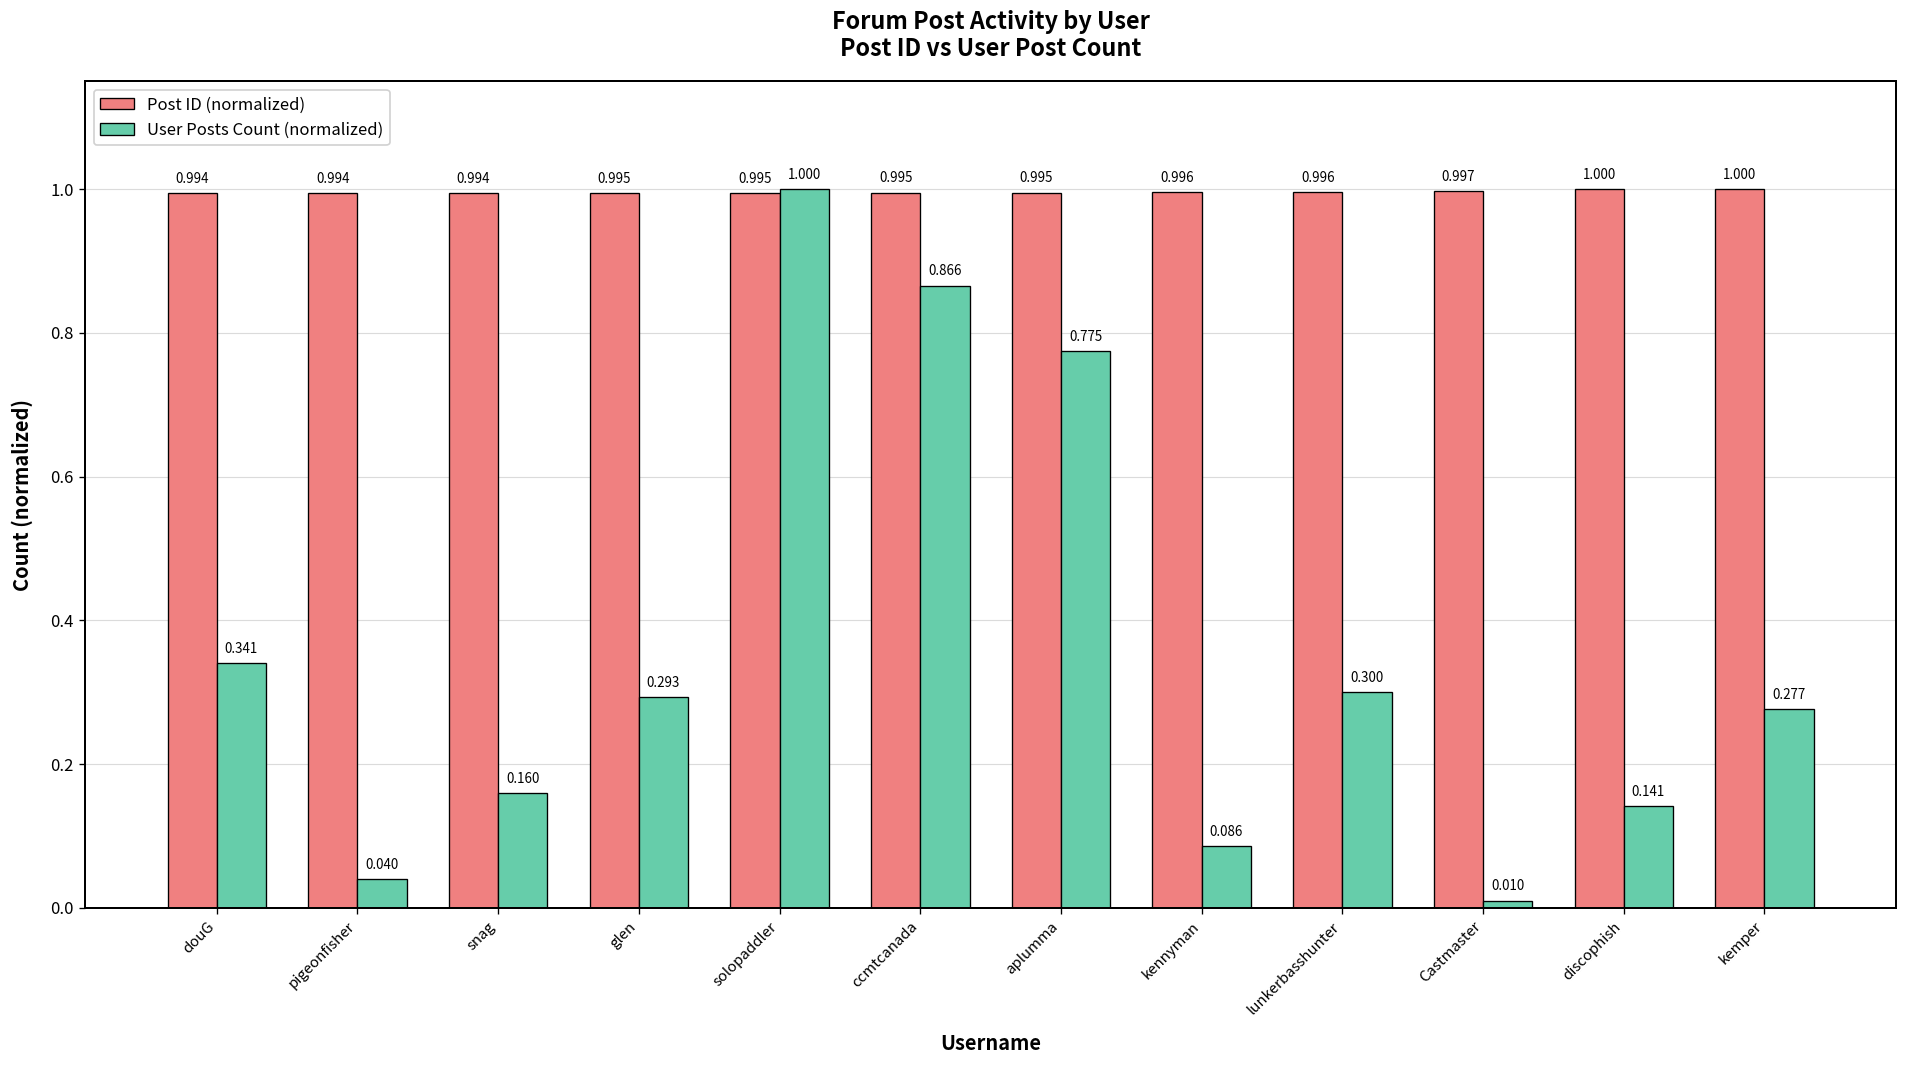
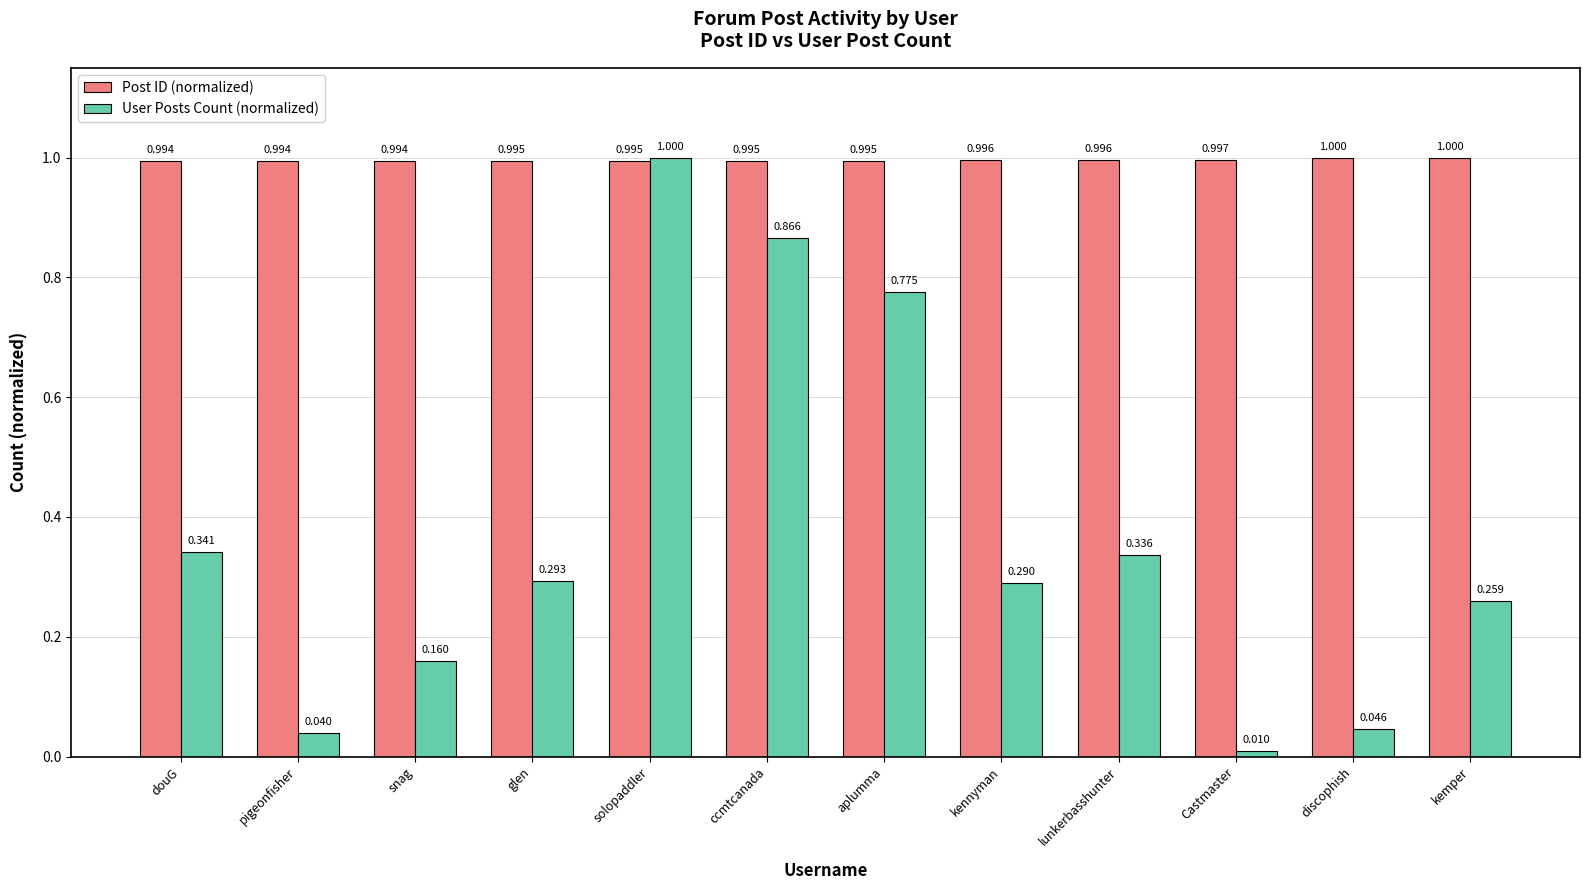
  {
    "Post ID (normalized)": {
      "douG": 0.994,
      "pigeonfisher": 0.994,
      "snag": 0.994,
      "glen": 0.995,
      "solopaddler": 0.995,
      "ccmtcanada": 0.995,
      "aplumma": 0.995,
      "kennyman": 0.996,
      "lunkerbasshunter": 0.996,
      "Castmaster": 0.997,
      "discophish": 1.000,
      "kemper": 1.000
    },
    "User Posts Count (normalized)": {
      "douG": 0.341,
      "pigeonfisher": 0.040,
      "snag": 0.160,
      "glen": 0.293,
      "solopaddler": 1.000,
      "ccmtcanada": 0.866,
      "aplumma": 0.775,
-     "kennyman": 0.086,
-     "lunkerbasshunter": 0.300,
+     "kennyman": 0.290,
+     "lunkerbasshunter": 0.336,
      "Castmaster": 0.010,
-     "discophish": 0.141,
-     "kemper": 0.277
+     "discophish": 0.046,
+     "kemper": 0.259
    }
  }
